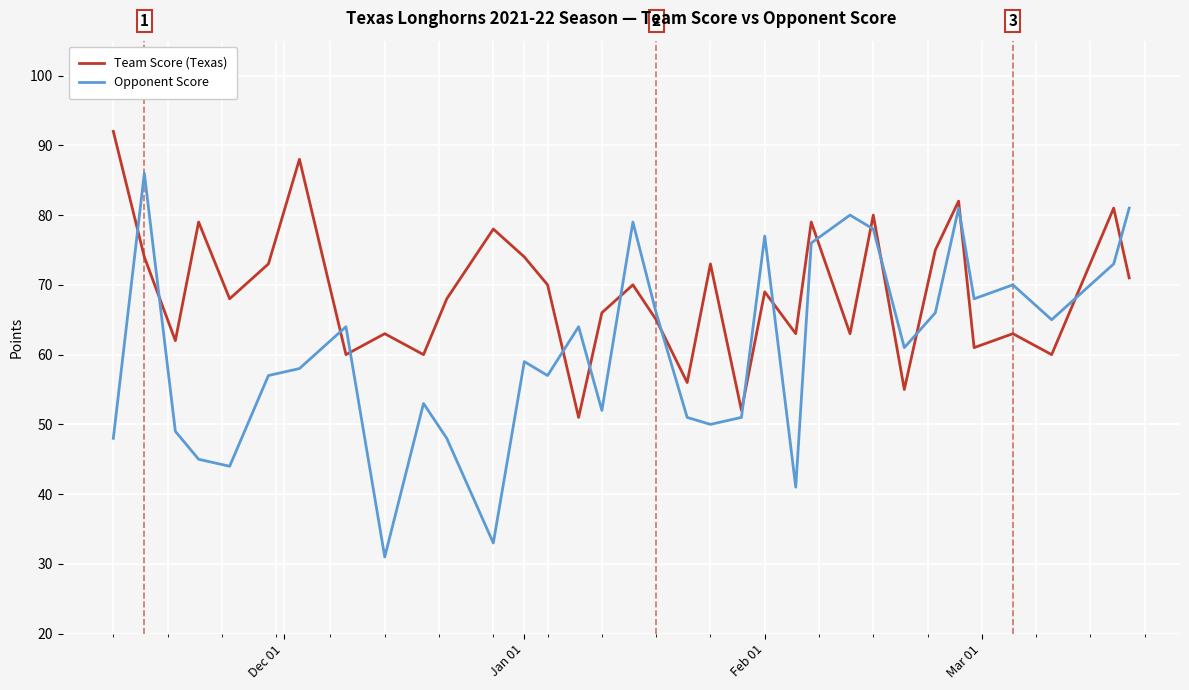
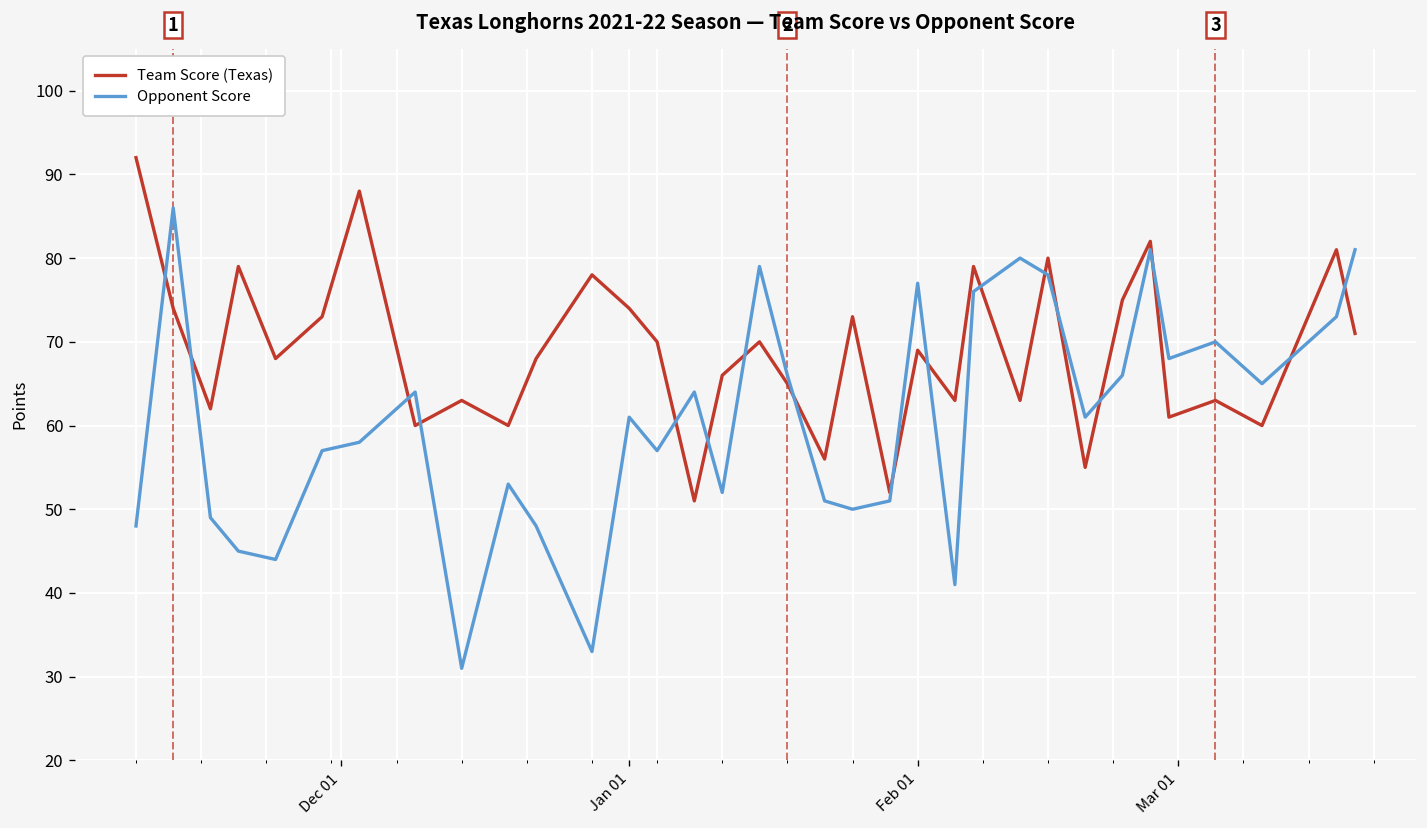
  {
    "Team Score (Texas)": {
      "Jan 01": 74,
      "Feb 01": 69
    },
    "Opponent Score": {
-     "Jan 01": 59,
+     "Jan 01": 61,
      "Feb 01": 77
    }
  }
